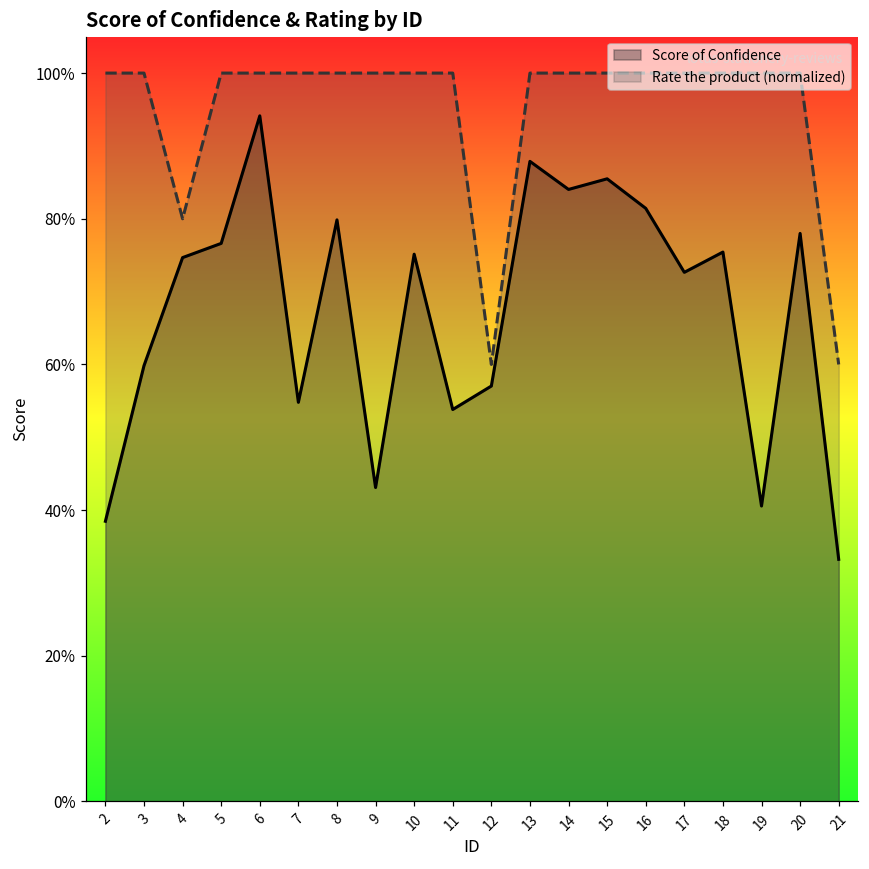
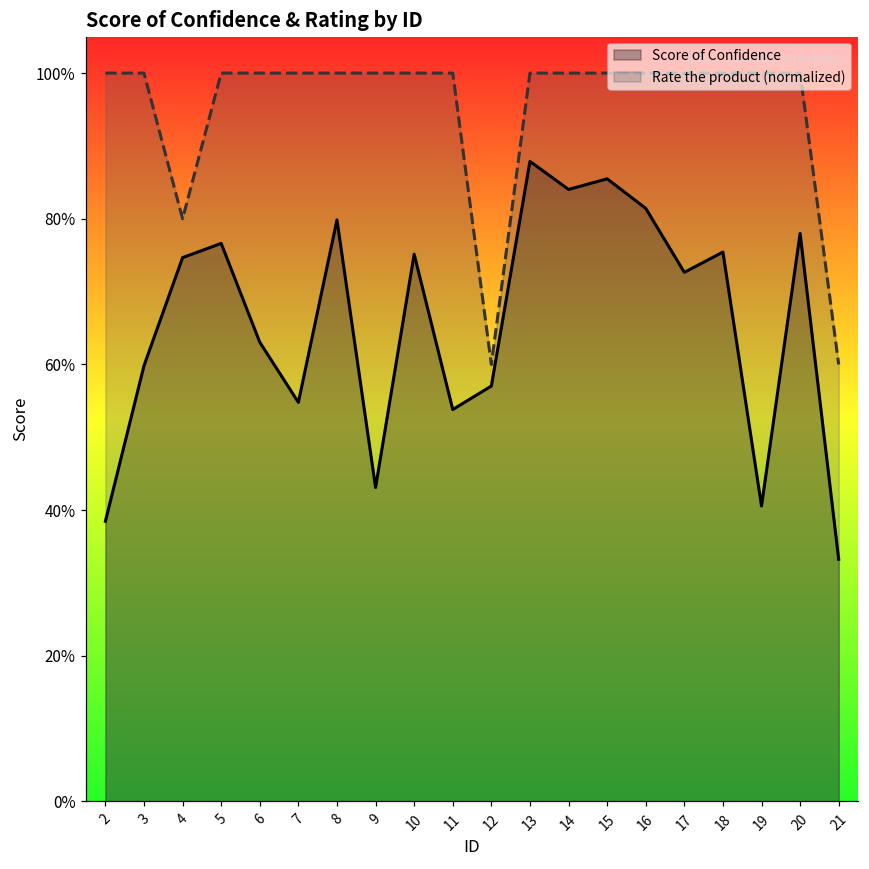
  {
    "Score of Confidence": {
      "2": "38%",
      "3": "60%",
      "4": "75%",
      "5": "77%",
-     "6": "94%",
+     "6": "63%",
      "7": "55%",
      "8": "80%",
      "9": "43%",
      "10": "75%",
      "11": "54%",
      "12": "57%",
      "13": "88%",
      "14": "84%",
      "15": "85%",
      "16": "81%",
      "17": "73%",
      "18": "75%",
      "19": "41%",
      "20": "78%",
      "21": "33%"
    },
    "Rate the product (normalized)": {
      "2": "100%",
      "3": "100%",
      "4": "80%",
      "5": "100%",
      "6": "100%",
      "7": "100%",
      "8": "100%",
      "9": "100%",
      "10": "100%",
      "11": "100%",
      "12": "60%",
      "13": "100%",
      "14": "100%",
      "15": "100%",
      "21": "60%"
    }
  }
